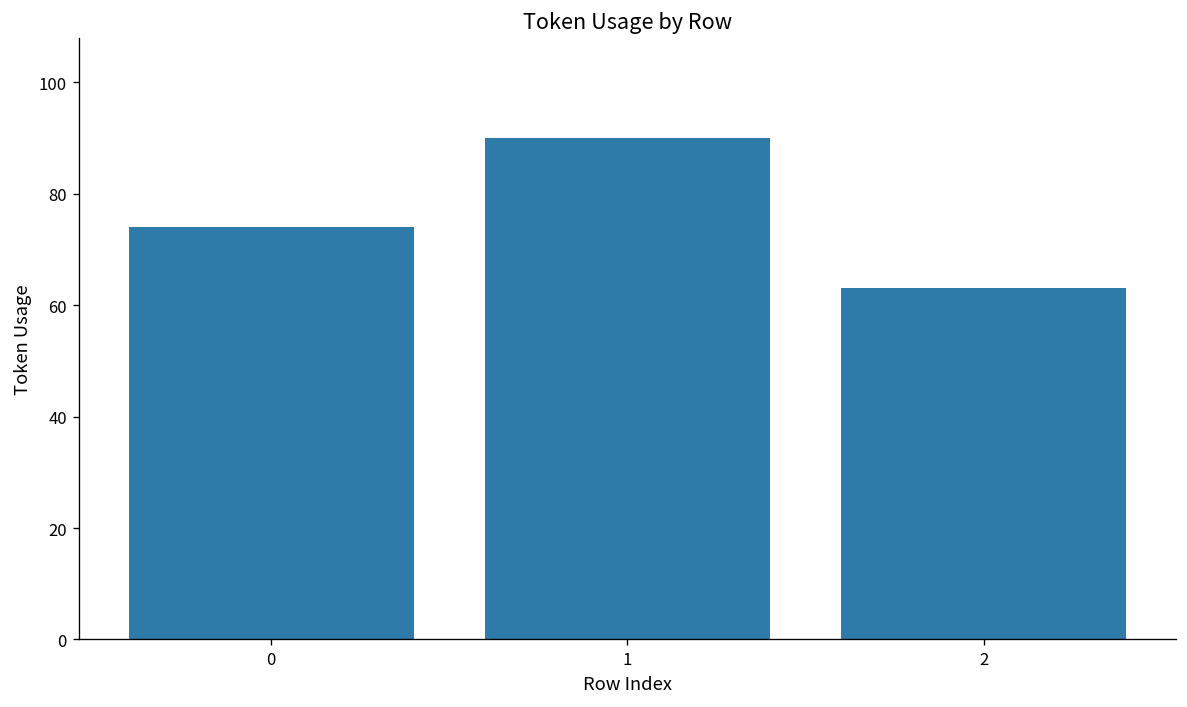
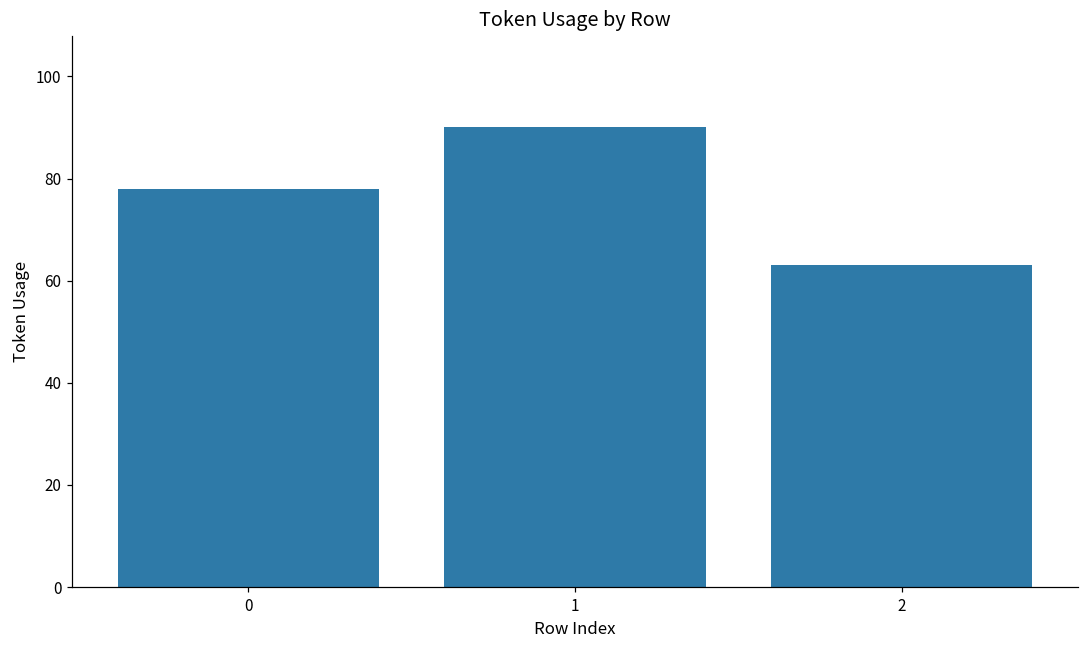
  {
-   "0": 74,
+   "0": 78,
    "1": 90,
    "2": 63
  }
